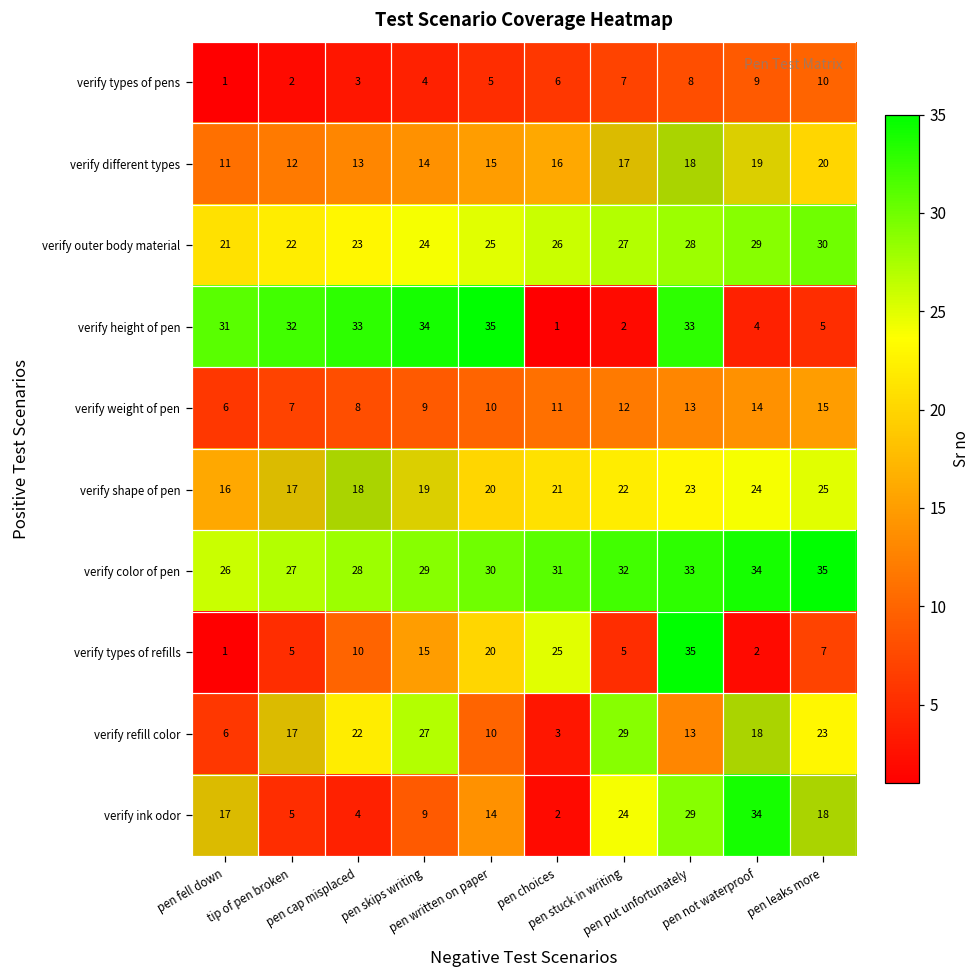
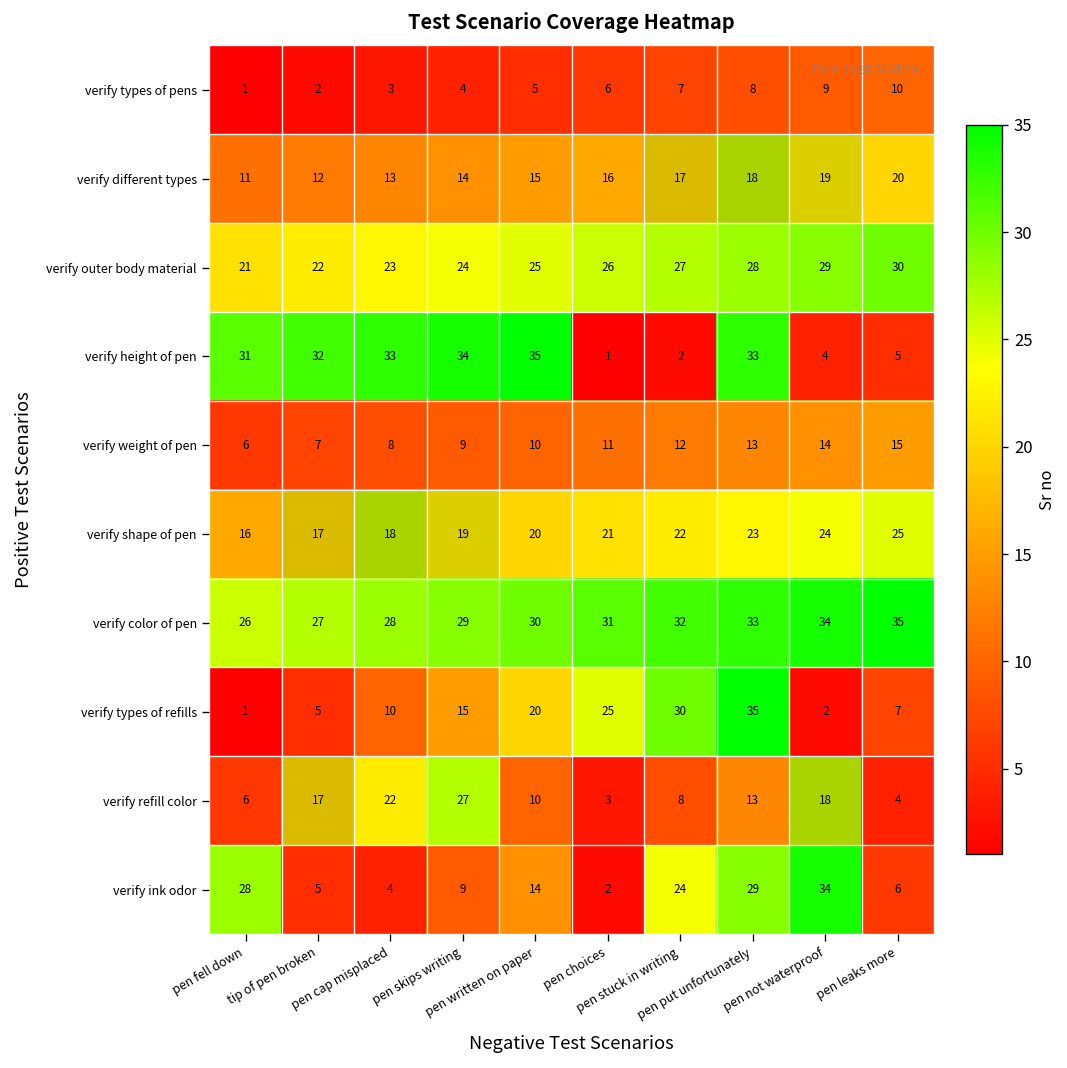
  {
    "verify types of pens": {
      "pen fell down": 1,
      "tip of pen broken": 2,
      "pen cap misplaced": 3,
      "pen skips writing": 4,
      "pen written on paper": 5,
      "pen choices": 6,
      "pen stuck in writing": 7,
      "pen put unfortunately": 8,
      "pen not waterproof": 9
    },
    "verify different types": {
      "pen fell down": 11,
      "tip of pen broken": 12,
      "pen cap misplaced": 13,
      "pen skips writing": 14,
      "pen written on paper": 15,
      "pen choices": 16,
      "pen stuck in writing": 17,
      "pen put unfortunately": 18,
      "pen not waterproof": 19,
      "pen leaks more": 20
    },
    "verify outer body material": {
      "pen fell down": 21,
      "tip of pen broken": 22,
      "pen cap misplaced": 23,
      "pen skips writing": 24,
      "pen written on paper": 25,
      "pen choices": 26,
      "pen stuck in writing": 27,
      "pen put unfortunately": 28,
      "pen not waterproof": 29,
      "pen leaks more": 30
    },
    "verify height of pen": {
      "pen fell down": 31,
      "tip of pen broken": 32,
      "pen cap misplaced": 33,
      "pen skips writing": 34,
      "pen written on paper": 35,
      "pen choices": 1,
      "pen stuck in writing": 2,
      "pen put unfortunately": 33,
      "pen not waterproof": 4,
      "pen leaks more": 5
    },
    "verify weight of pen": {
      "pen fell down": 6,
      "tip of pen broken": 7,
      "pen cap misplaced": 8,
      "pen skips writing": 9,
      "pen written on paper": 10,
      "pen choices": 11,
      "pen stuck in writing": 12,
      "pen put unfortunately": 13,
      "pen not waterproof": 14,
      "pen leaks more": 15
    },
    "verify shape of pen": {
      "pen fell down": 16,
      "tip of pen broken": 17,
      "pen cap misplaced": 18,
      "pen skips writing": 19,
      "pen written on paper": 20,
      "pen choices": 21,
      "pen stuck in writing": 22,
      "pen put unfortunately": 23,
      "pen not waterproof": 24,
      "pen leaks more": 25
    },
    "verify color of pen": {
      "pen fell down": 26,
      "tip of pen broken": 27,
      "pen cap misplaced": 28,
      "pen skips writing": 29,
      "pen written on paper": 30,
      "pen choices": 31,
      "pen stuck in writing": 32,
      "pen put unfortunately": 33,
      "pen not waterproof": 34,
      "pen leaks more": 35
    },
    "verify types of refills": {
      "pen fell down": 1,
      "tip of pen broken": 5,
      "pen cap misplaced": 10,
      "pen skips writing": 15,
      "pen written on paper": 20,
      "pen choices": 25,
-     "pen stuck in writing": 5,
+     "pen stuck in writing": 30,
      "pen put unfortunately": 35,
      "pen not waterproof": 2,
      "pen leaks more": 7
    },
    "verify refill color": {
      "pen fell down": 6,
      "tip of pen broken": 17,
      "pen cap misplaced": 22,
      "pen skips writing": 27,
      "pen written on paper": 10,
      "pen choices": 3,
-     "pen stuck in writing": 29,
+     "pen stuck in writing": 8,
      "pen put unfortunately": 13,
      "pen not waterproof": 18,
-     "pen leaks more": 23
+     "pen leaks more": 4
    },
    "verify ink odor": {
-     "pen fell down": 17,
+     "pen fell down": 28,
      "tip of pen broken": 5,
      "pen cap misplaced": 4,
      "pen skips writing": 9,
      "pen written on paper": 14,
      "pen choices": 2,
      "pen stuck in writing": 24,
      "pen put unfortunately": 29,
      "pen not waterproof": 34,
-     "pen leaks more": 18
+     "pen leaks more": 6
    }
  }
